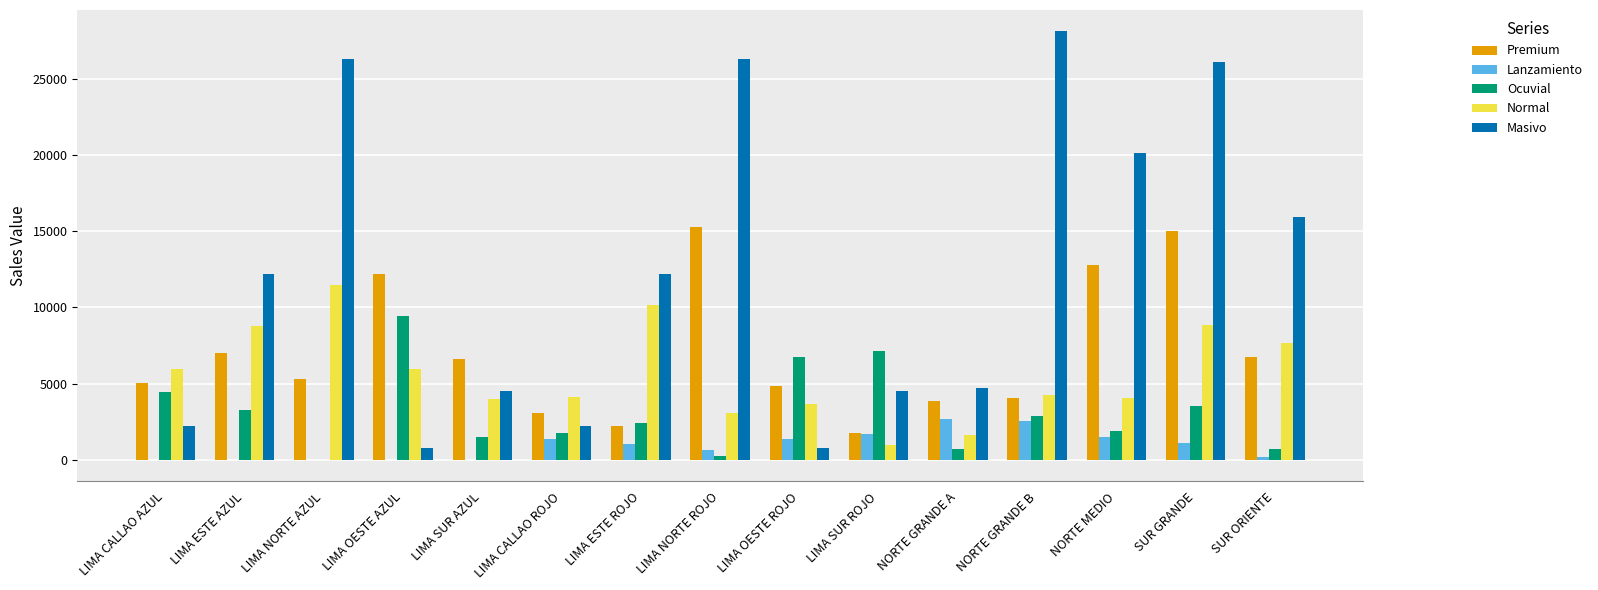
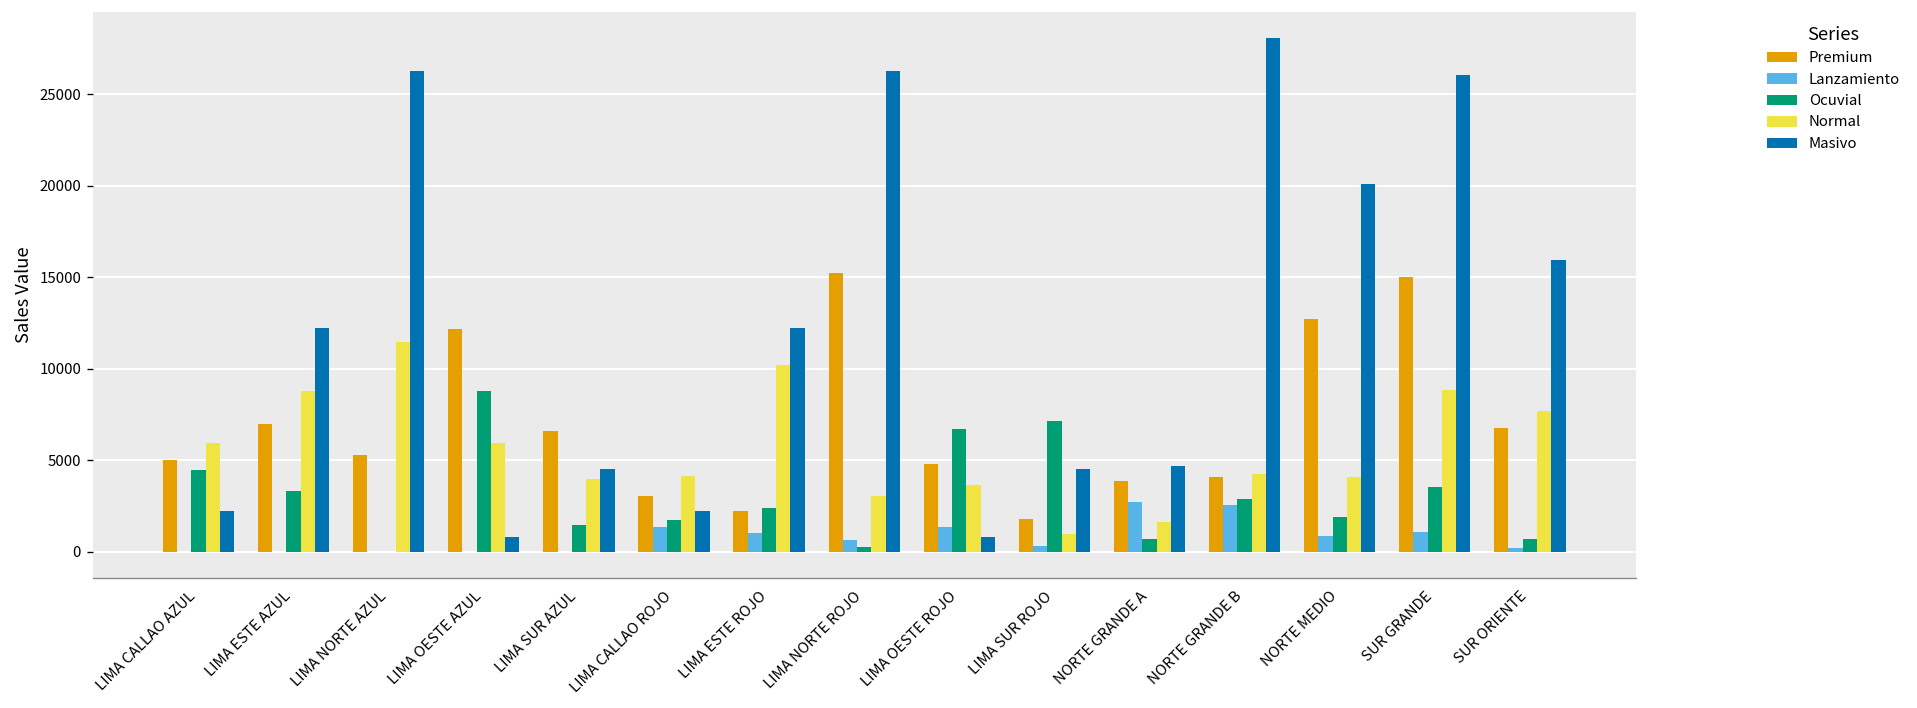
  {
    "Premium": {
      "LIMA CALLAO AZUL": 5000,
      "LIMA ESTE AZUL": 7000,
      "LIMA NORTE AZUL": 5300,
      "LIMA OESTE AZUL": 12200,
      "LIMA SUR AZUL": 6600,
      "LIMA CALLAO ROJO": 3000,
      "LIMA ESTE ROJO": 2200,
      "LIMA NORTE ROJO": 15200,
      "LIMA OESTE ROJO": 4800,
      "LIMA SUR ROJO": 1800,
      "NORTE GRANDE A": 3900,
      "NORTE GRANDE B": 4100,
      "NORTE MEDIO": 12700,
      "SUR GRANDE": 15000,
      "SUR ORIENTE": 6800
    },
    "Lanzamiento": {
      "LIMA CALLAO AZUL": 0,
      "LIMA ESTE AZUL": 0,
      "LIMA NORTE AZUL": 0,
      "LIMA OESTE AZUL": 0,
      "LIMA SUR AZUL": 0,
      "LIMA CALLAO ROJO": 1400,
      "LIMA ESTE ROJO": 1000,
      "LIMA NORTE ROJO": 700,
      "LIMA OESTE ROJO": 1400,
-     "LIMA SUR ROJO": 1700,
+     "LIMA SUR ROJO": 300,
      "NORTE GRANDE A": 2700,
      "NORTE GRANDE B": 2600,
-     "NORTE MEDIO": 1500,
+     "NORTE MEDIO": 900,
      "SUR GRANDE": 1100,
      "SUR ORIENTE": 200
    },
    "Ocuvial": {
      "LIMA CALLAO AZUL": 4500,
      "LIMA ESTE AZUL": 3300,
-     "LIMA OESTE AZUL": 9400,
+     "LIMA OESTE AZUL": 8800,
      "LIMA SUR AZUL": 1500,
      "LIMA CALLAO ROJO": 1700,
      "LIMA ESTE ROJO": 2400,
      "LIMA NORTE ROJO": 300,
      "LIMA OESTE ROJO": 6700,
      "LIMA SUR ROJO": 7100,
      "NORTE GRANDE A": 700,
      "NORTE GRANDE B": 2900,
      "NORTE MEDIO": 1900,
      "SUR GRANDE": 3500,
      "SUR ORIENTE": 700
    },
    "Normal": {
      "LIMA CALLAO AZUL": 6000,
      "LIMA ESTE AZUL": 8800,
      "LIMA NORTE AZUL": 11500,
      "LIMA OESTE AZUL": 6000,
      "LIMA SUR AZUL": 4000,
      "LIMA CALLAO ROJO": 4100,
      "LIMA ESTE ROJO": 10200,
      "LIMA NORTE ROJO": 3000,
      "LIMA OESTE ROJO": 3600,
      "LIMA SUR ROJO": 1000,
      "NORTE GRANDE A": 1600,
      "NORTE GRANDE B": 4300,
      "NORTE MEDIO": 4100,
      "SUR GRANDE": 8900,
      "SUR ORIENTE": 7700
    },
    "Masivo": {
      "LIMA CALLAO AZUL": 2200,
      "LIMA ESTE AZUL": 12200,
      "LIMA NORTE AZUL": 26300,
      "LIMA OESTE AZUL": 800,
      "LIMA SUR AZUL": 4500,
      "LIMA CALLAO ROJO": 2200,
      "LIMA ESTE ROJO": 12200,
      "LIMA NORTE ROJO": 26300,
      "LIMA OESTE ROJO": 800,
      "LIMA SUR ROJO": 4500,
      "NORTE GRANDE A": 4700,
      "NORTE GRANDE B": 28100,
      "NORTE MEDIO": 20100,
      "SUR GRANDE": 26100,
      "SUR ORIENTE": 15900
    }
  }
